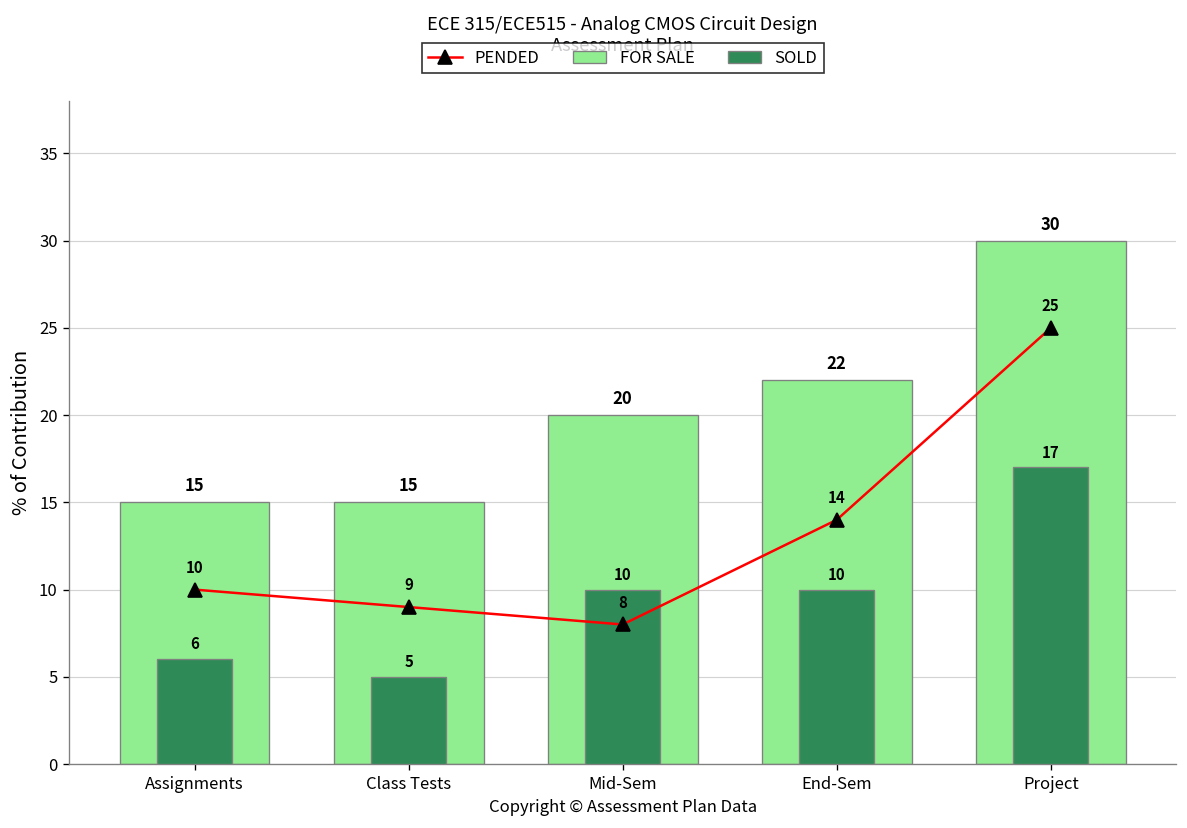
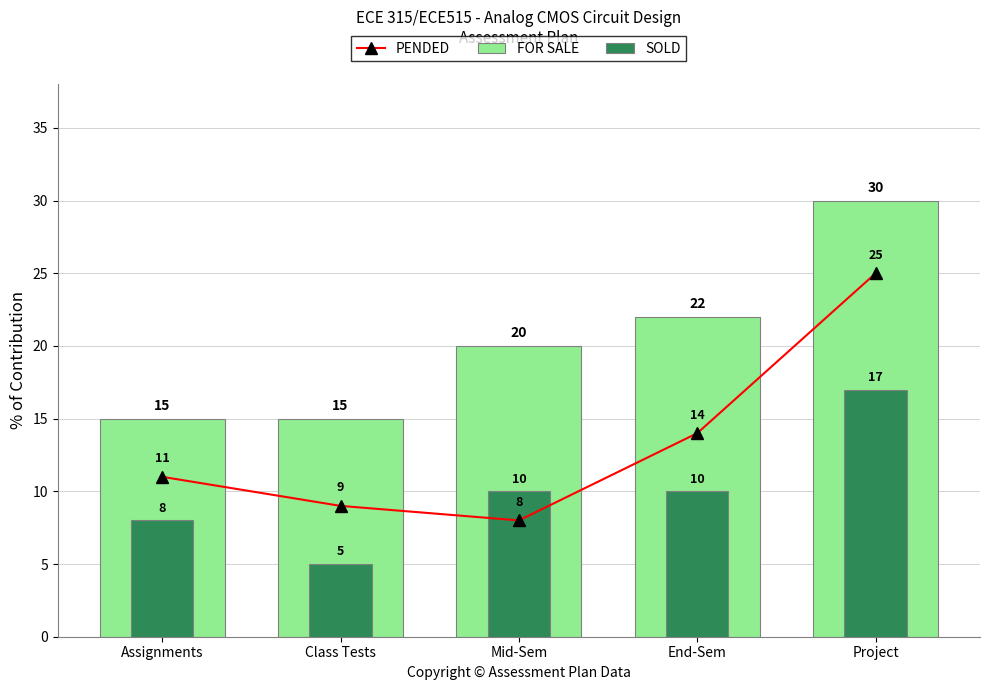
  {
    "PENDED": {
-     "Assignments": 10,
+     "Assignments": 11,
      "Class Tests": 9,
      "Mid-Sem": 8,
      "End-Sem": 14,
      "Project": 25
    },
    "FOR SALE": {
      "Assignments": 15,
      "Class Tests": 15,
      "Mid-Sem": 20,
      "End-Sem": 22,
      "Project": 30
    },
    "SOLD": {
-     "Assignments": 6
+     "Assignments": 8
    }
  }
